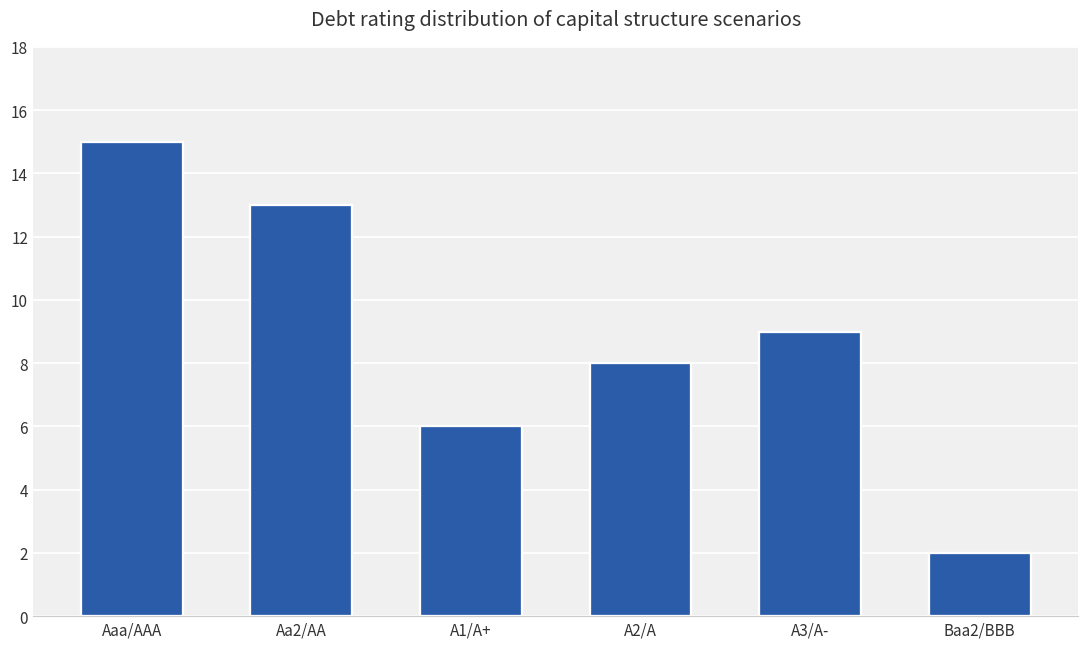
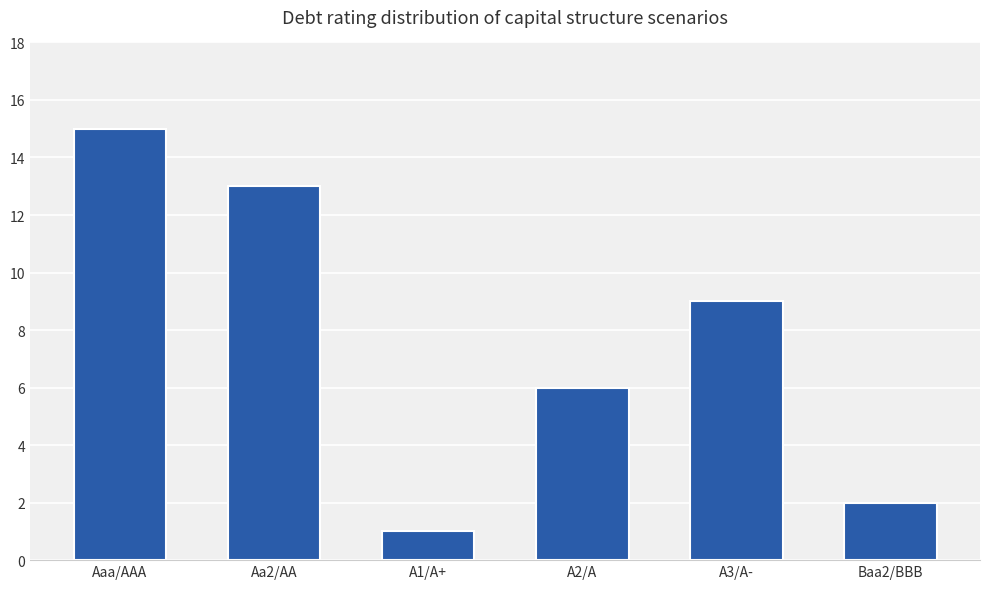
  {
    "Aaa/AAA": 15,
    "Aa2/AA": 13,
-   "A1/A+": 6,
-   "A2/A": 8,
+   "A1/A+": 1,
+   "A2/A": 6,
    "A3/A-": 9,
    "Baa2/BBB": 2
  }
